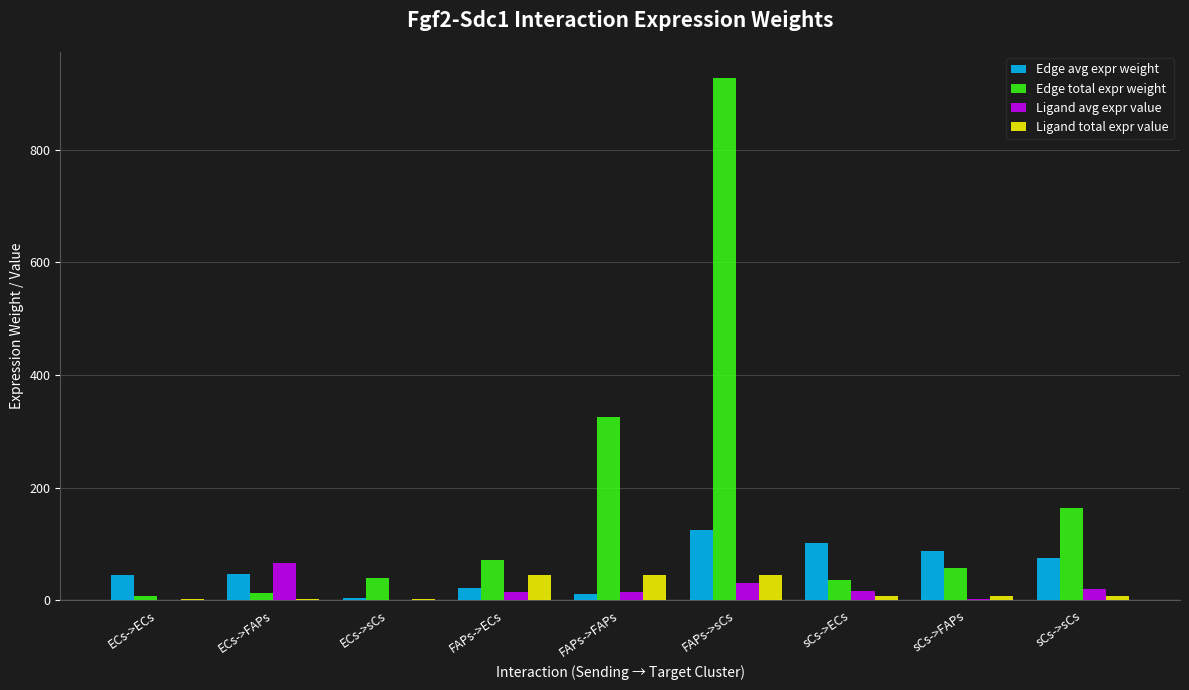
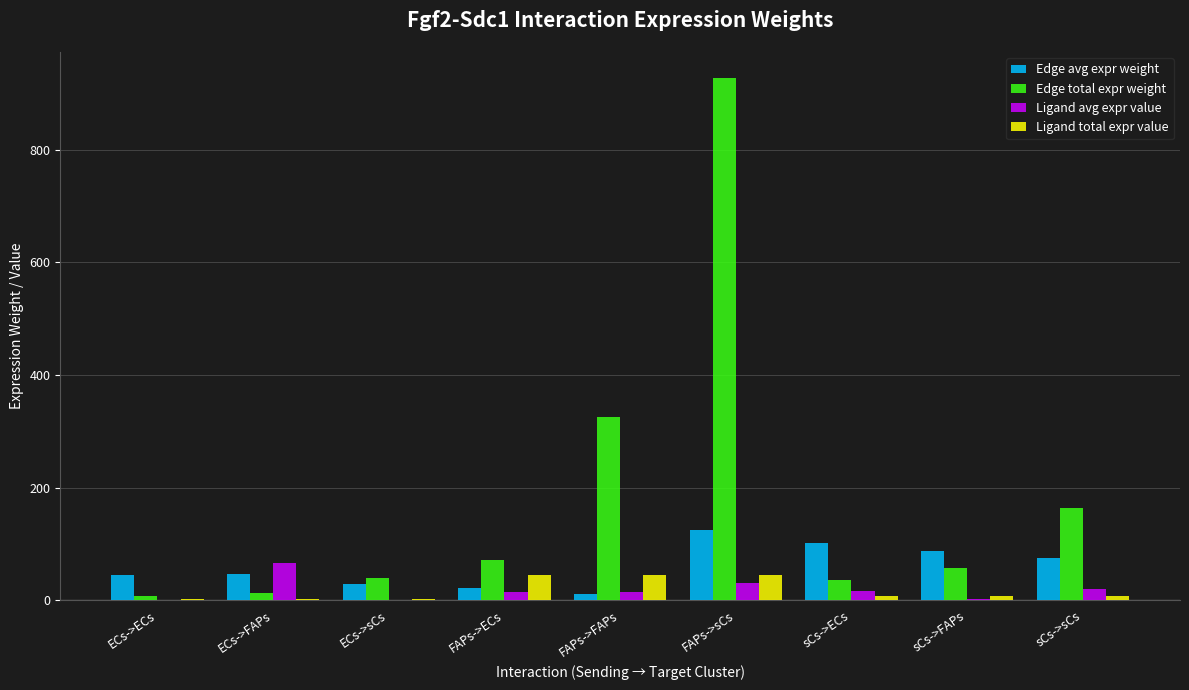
  {
    "Edge avg expr weight": {
      "ECs->ECs": 40,
      "ECs->FAPs": 50,
-     "ECs->sCs": 0,
+     "ECs->sCs": 30,
      "FAPs->ECs": 20,
      "FAPs->FAPs": 10,
      "FAPs->sCs": 130,
      "sCs->ECs": 100,
      "sCs->FAPs": 90,
      "sCs->sCs": 70
    },
    "Edge total expr weight": {
      "ECs->ECs": 10,
      "ECs->FAPs": 10,
      "ECs->sCs": 40,
      "FAPs->ECs": 70,
      "FAPs->FAPs": 330,
      "FAPs->sCs": 930,
      "sCs->ECs": 40,
      "sCs->FAPs": 60,
      "sCs->sCs": 160
    },
    "Ligand avg expr value": {
      "ECs->FAPs": 70,
      "FAPs->ECs": 20,
      "FAPs->FAPs": 20,
      "FAPs->sCs": 30,
      "sCs->ECs": 20,
      "sCs->sCs": 20
    },
    "Ligand total expr value": {
      "FAPs->ECs": 50,
      "FAPs->FAPs": 50,
      "FAPs->sCs": 50,
      "sCs->ECs": 10,
      "sCs->FAPs": 10,
      "sCs->sCs": 10
    }
  }
